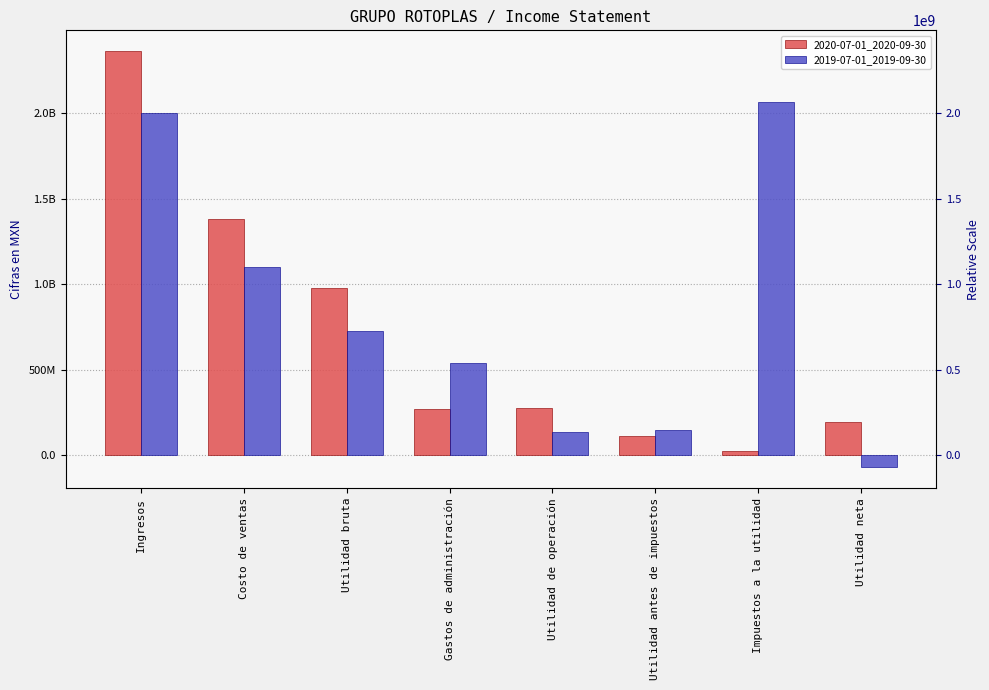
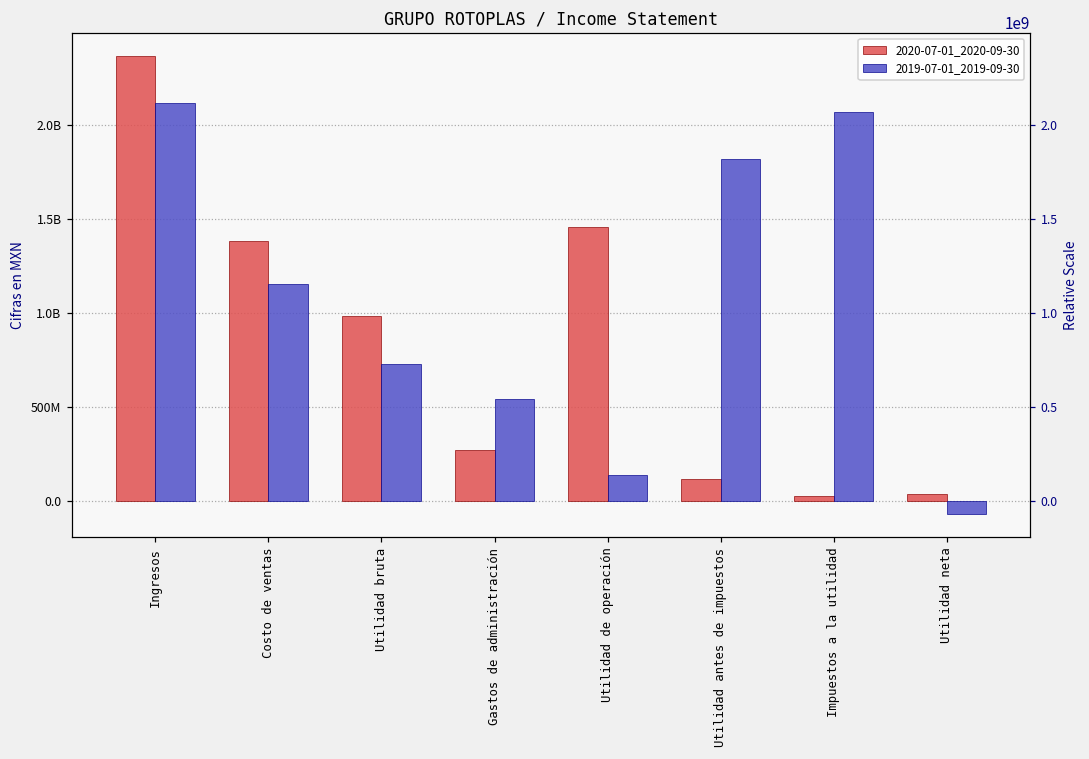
  {
    "2020-07-01_2020-09-30": {
      "Ingresos": 2360000000,
      "Costo de ventas": 1380000000,
      "Utilidad bruta": 980000000,
      "Gastos de administración": 270000000,
-     "Utilidad de operación": 280000000,
+     "Utilidad de operación": 1460000000,
      "Utilidad antes de impuestos": 110000000,
      "Impuestos a la utilidad": 20000000,
-     "Utilidad neta": 200000000
+     "Utilidad neta": 40000000
    },
    "2019-07-01_2019-09-30": {
-     "Ingresos": 2000000000,
-     "Costo de ventas": 1100000000,
+     "Ingresos": 2120000000,
+     "Costo de ventas": 1150000000,
      "Utilidad bruta": 730000000,
      "Gastos de administración": 540000000,
      "Utilidad de operación": 140000000,
-     "Utilidad antes de impuestos": 150000000,
+     "Utilidad antes de impuestos": 1820000000,
      "Impuestos a la utilidad": 2070000000,
      "Utilidad neta": -70000000
    }
  }
